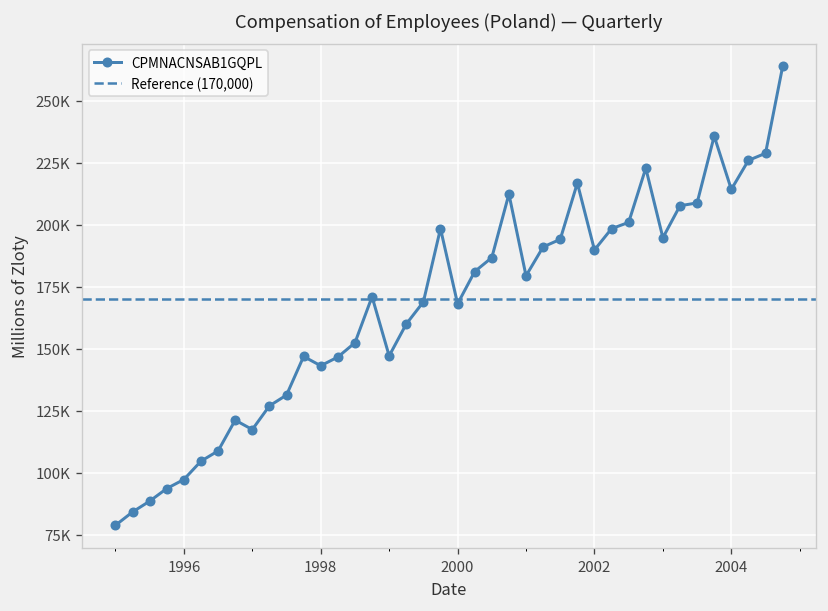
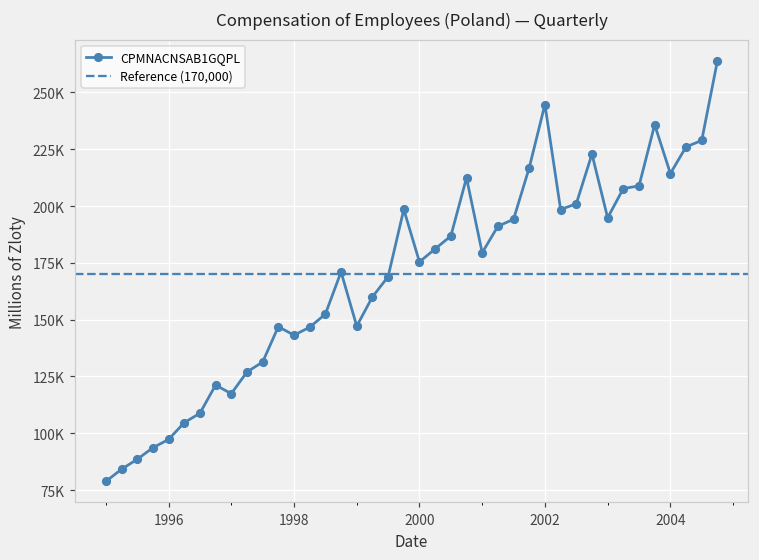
  {
    "1996": 97000,
    "1998": 143000,
-   "2000": 168000,
-   "2002": 190000,
+   "2000": 175000,
+   "2002": 245000,
    "2004": 214000
  }
